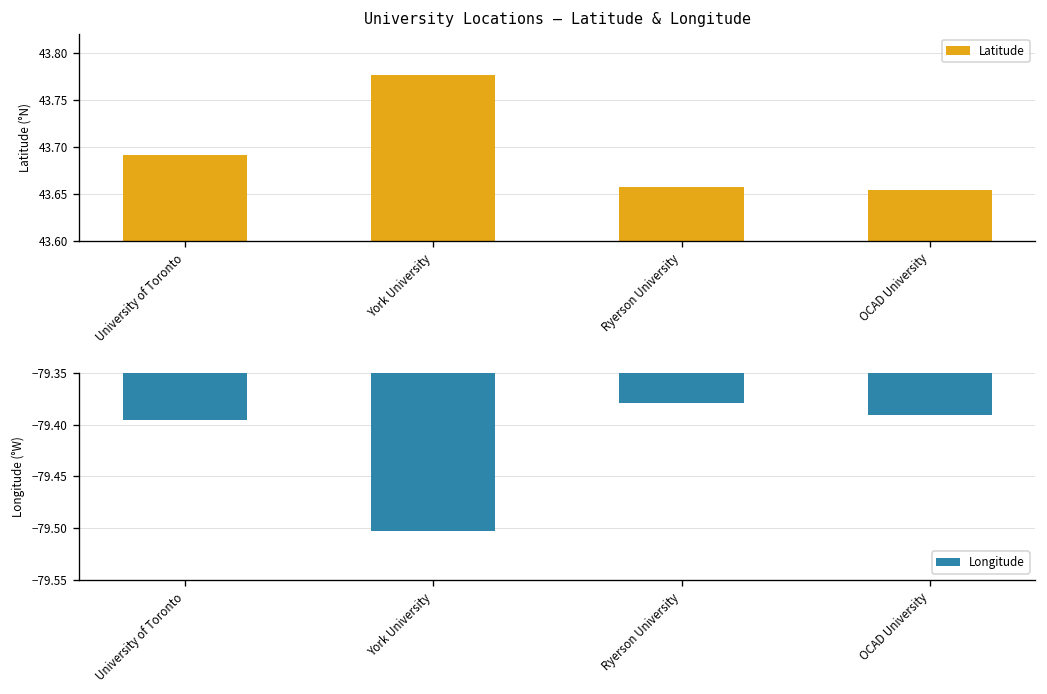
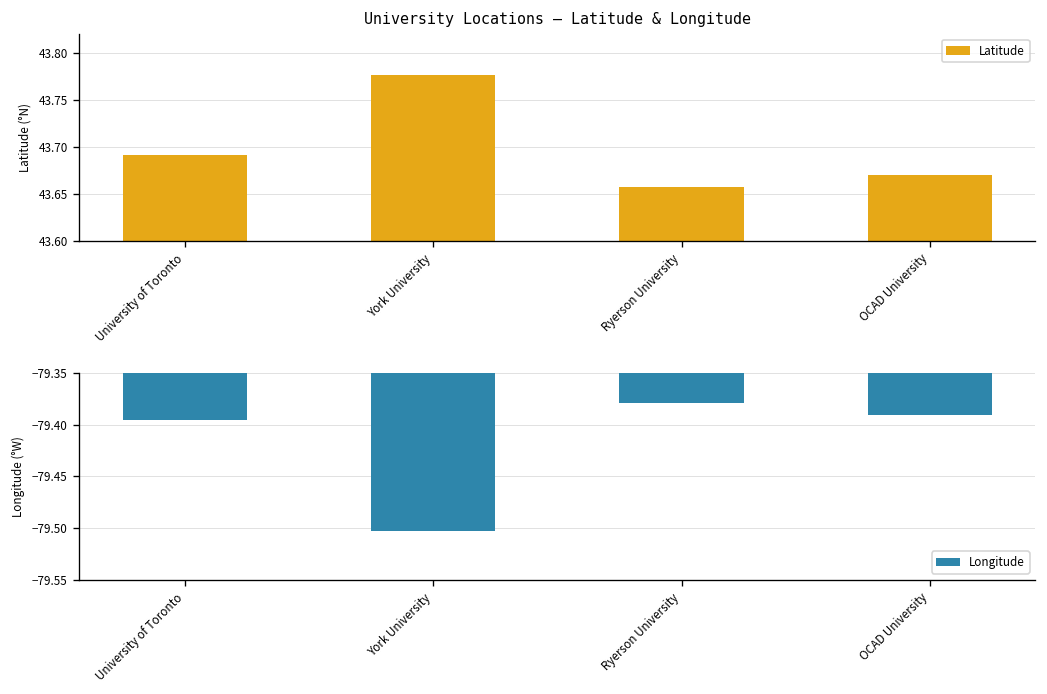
  {
    "University Locations – Latitude & Longitude": {
      "University of Toronto": 43.69,
      "York University": 43.78,
      "Ryerson University": 43.66,
-     "OCAD University": 43.65
+     "OCAD University": 43.67
    }
  }
